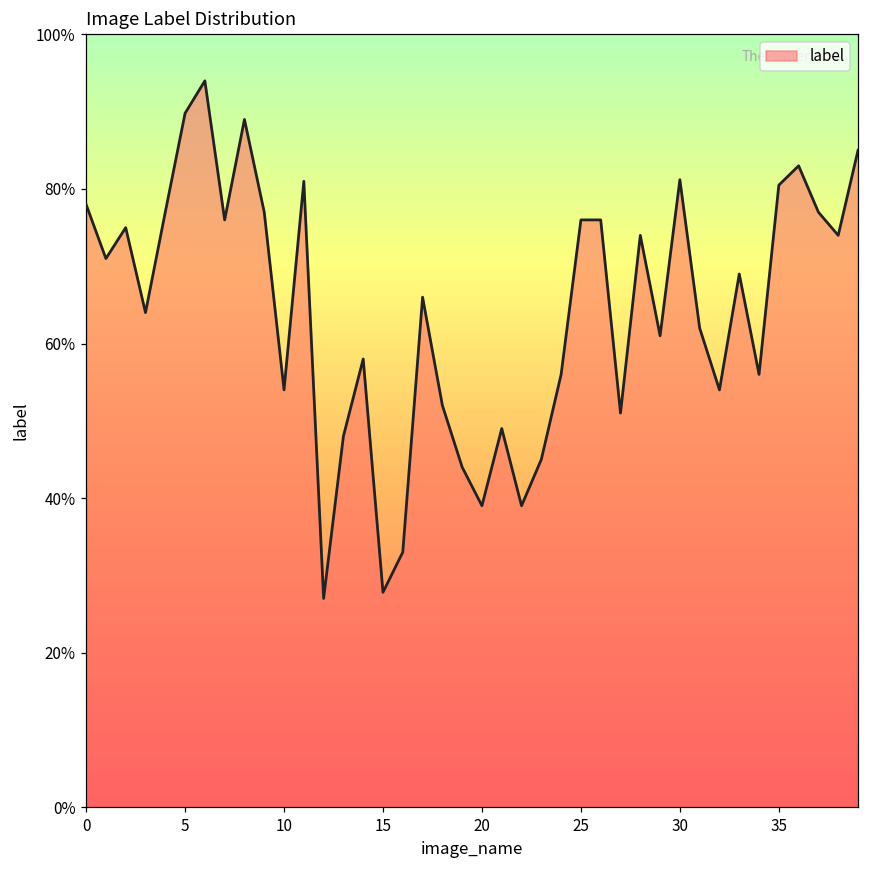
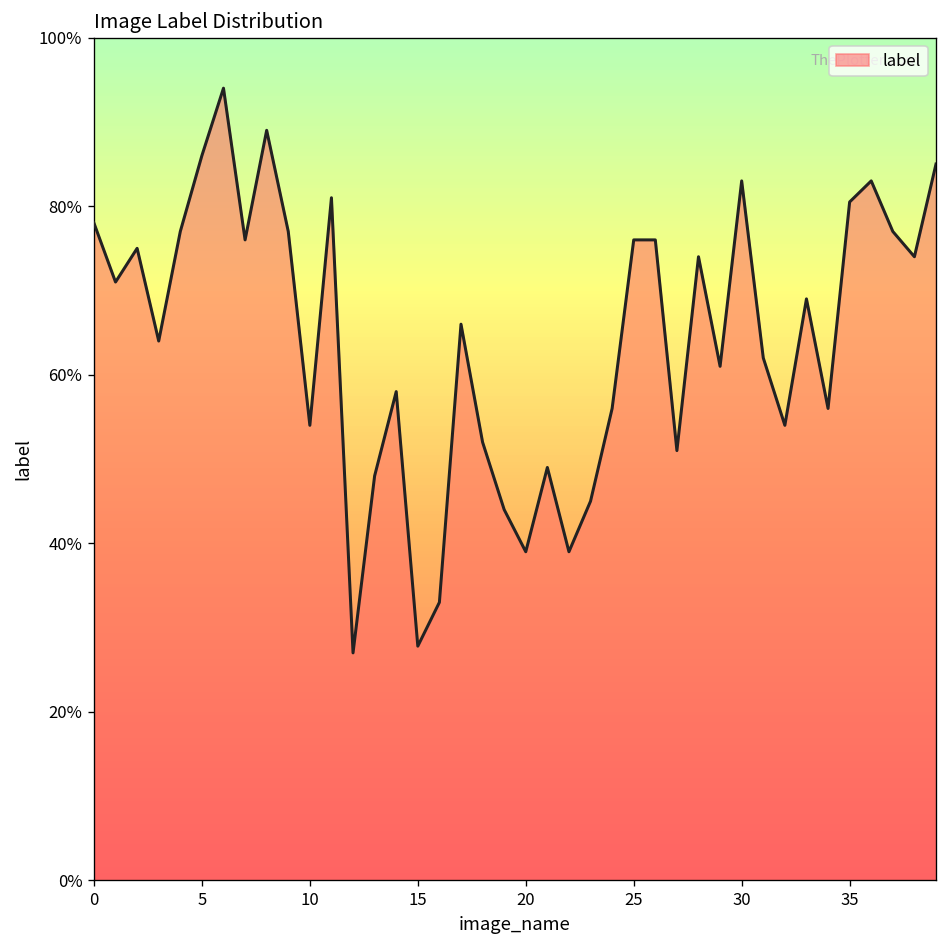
  {
    "0": "78%",
-   "5": "90%",
+   "5": "86%",
    "10": "54%",
    "15": "28%",
    "20": "39%",
    "25": "76%",
-   "30": "81%",
+   "30": "83%",
    "35": "81%"
  }
